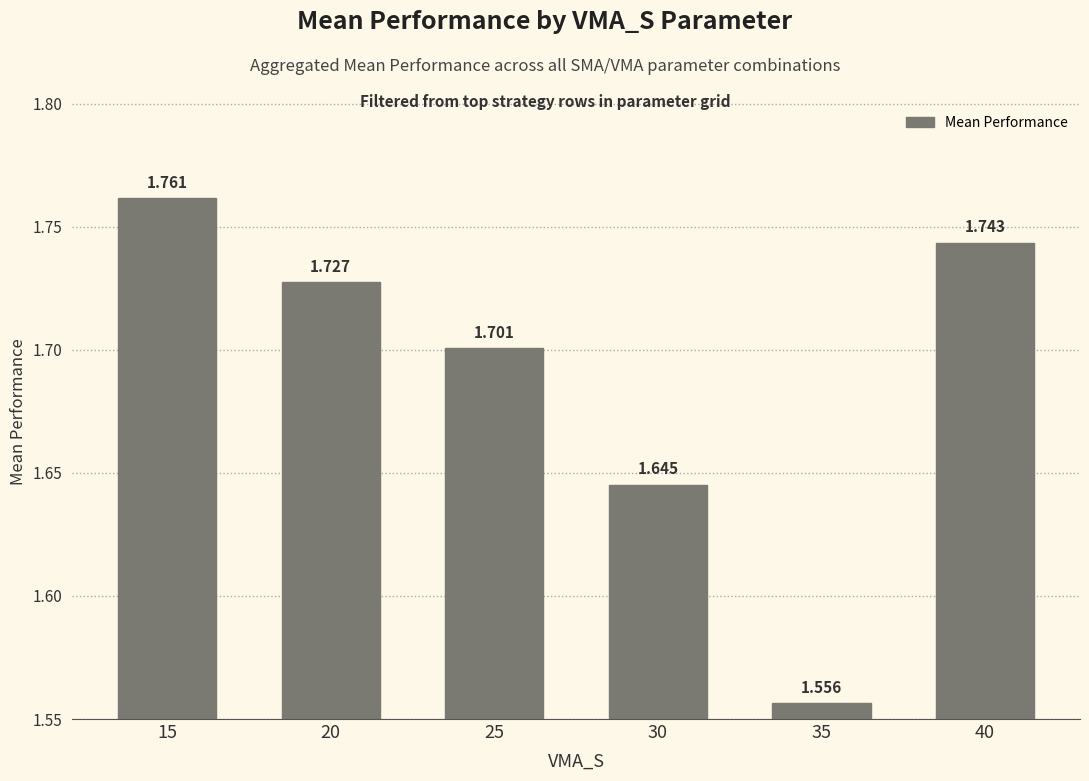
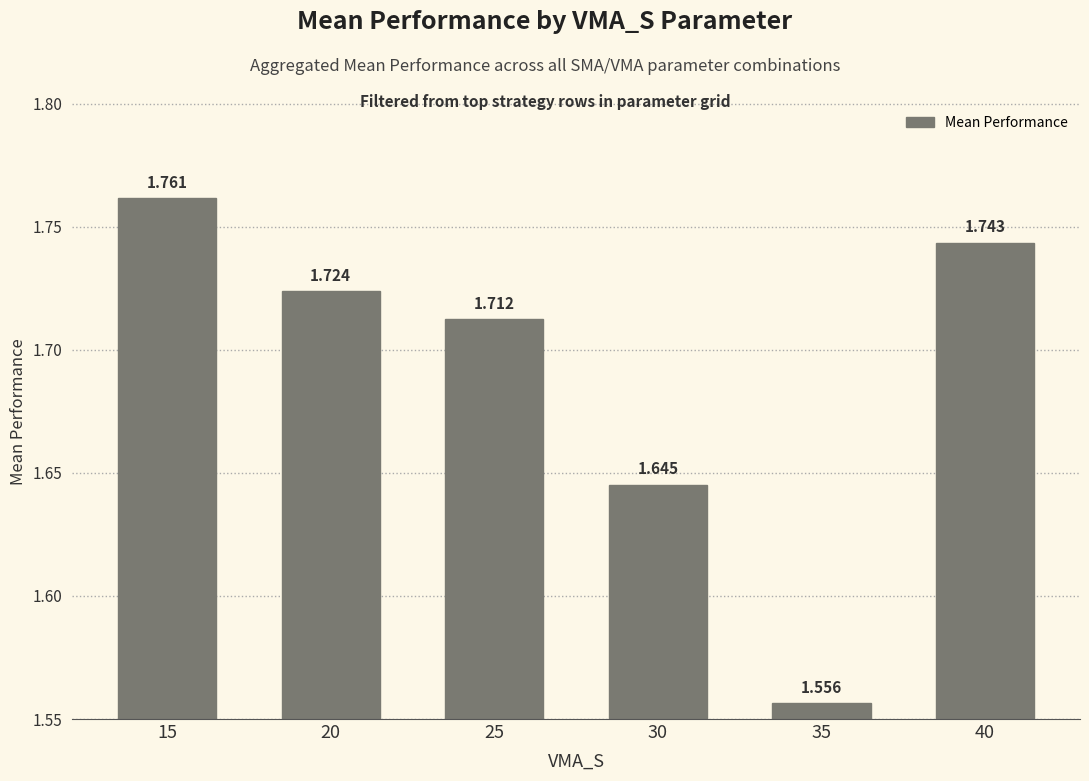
  {
    "15": 1.761,
-   "20": 1.727,
-   "25": 1.701,
+   "20": 1.724,
+   "25": 1.712,
    "30": 1.645,
    "35": 1.556,
    "40": 1.743
  }
